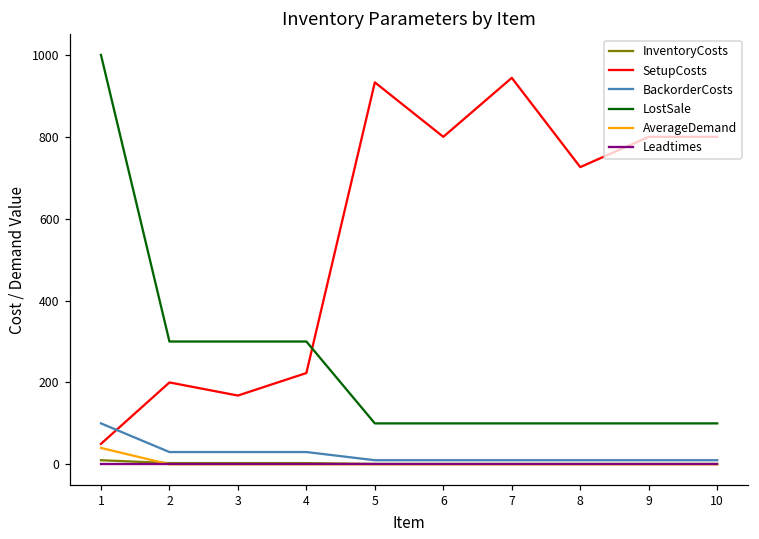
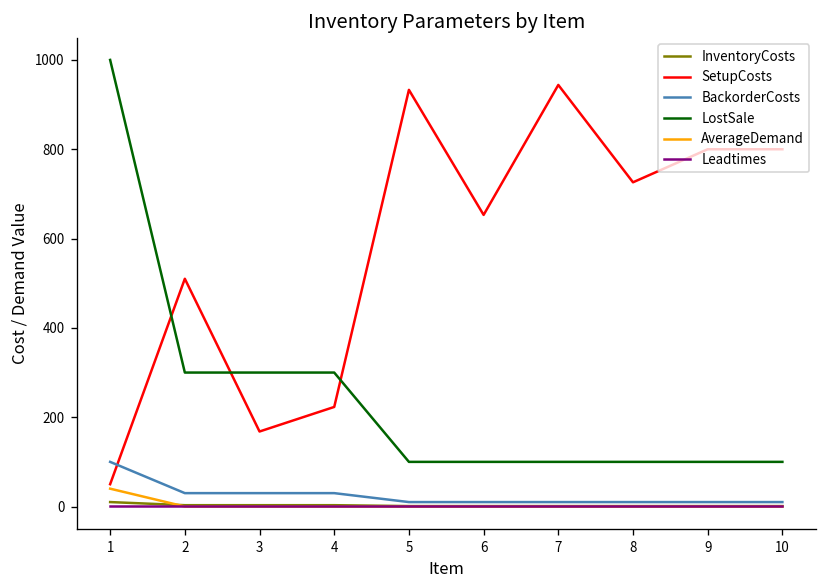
  {
    "InventoryCosts": {
      "1": 10
    },
    "SetupCosts": {
      "1": 50,
-     "2": 200,
+     "2": 510,
      "3": 170,
      "4": 220,
      "5": 930,
-     "6": 800,
+     "6": 650,
      "7": 940,
      "8": 730
    },
    "BackorderCosts": {
      "1": 100,
      "2": 30,
      "3": 30,
      "4": 30,
      "5": 10,
      "6": 10,
      "7": 10,
      "8": 10,
      "9": 10,
      "10": 10
    },
    "LostSale": {
      "1": 1000,
      "2": 300,
      "3": 300,
      "4": 300,
      "5": 100,
      "6": 100,
      "7": 100,
      "8": 100,
      "9": 100,
      "10": 100
    },
    "AverageDemand": {
      "1": 40
    },
    "Leadtimes": {
      "1": 0
    }
  }
